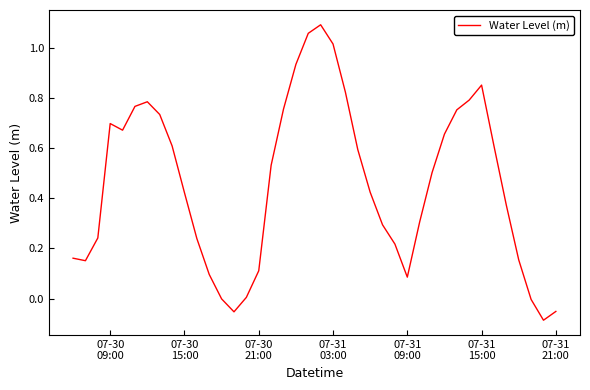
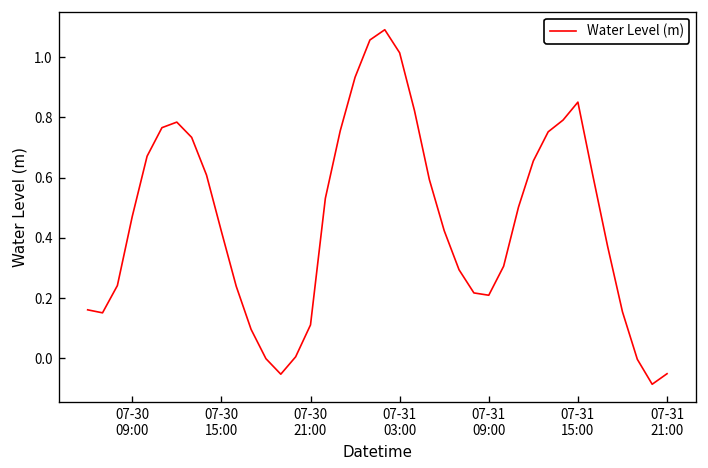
  {
-   "07-30 09:00": 0.70,
+   "07-30 09:00": 0.47,
    "07-30 15:00": 0.42,
    "07-30 21:00": 0.11,
    "07-31 03:00": 1.01,
-   "07-31 09:00": 0.09,
+   "07-31 09:00": 0.21,
    "07-31 15:00": 0.85,
    "07-31 21:00": -0.05
  }
